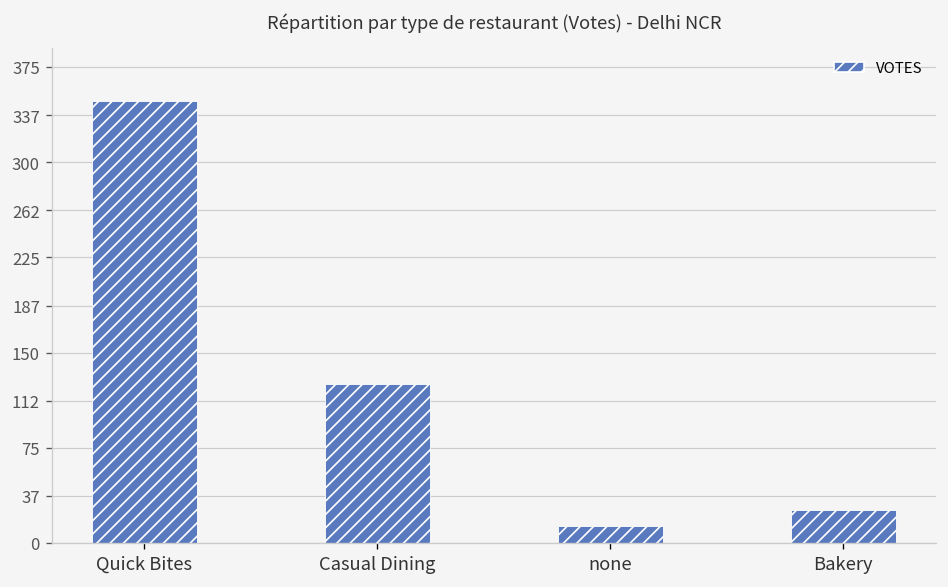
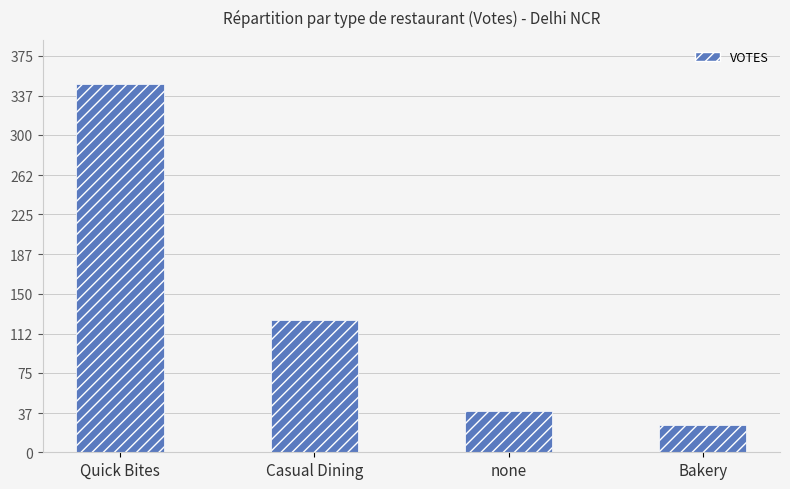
  {
    "Quick Bites": 348,
    "Casual Dining": 125,
-   "none": 13,
+   "none": 39,
    "Bakery": 26
  }
